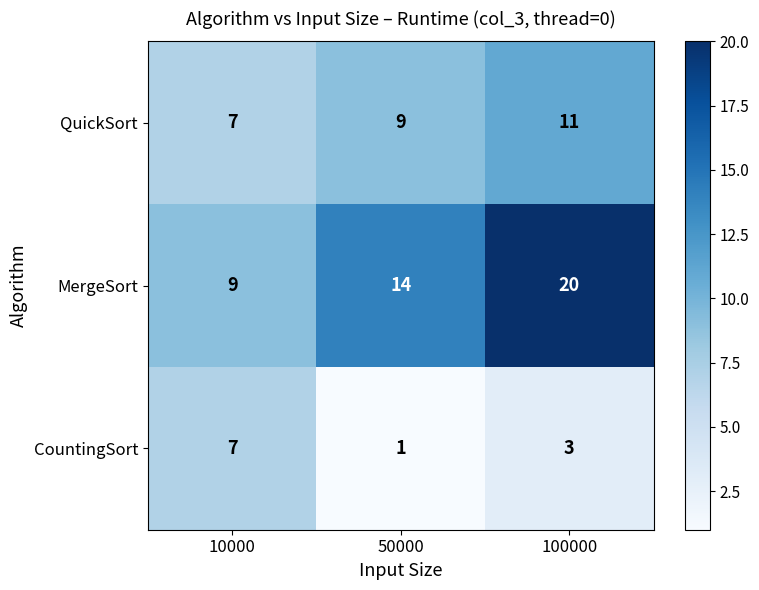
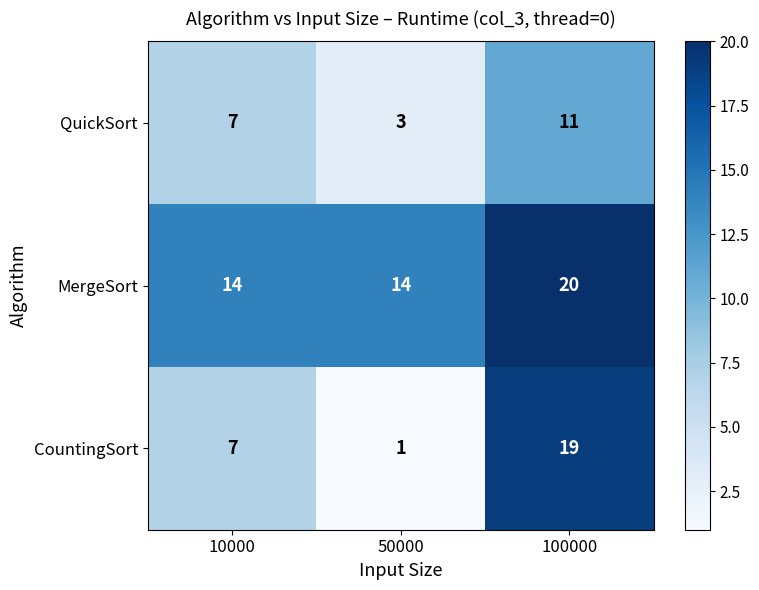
  {
    "QuickSort": {
      "10000": 7,
-     "50000": 9,
+     "50000": 3,
      "100000": 11
    },
    "MergeSort": {
-     "10000": 9,
+     "10000": 14,
      "50000": 14,
      "100000": 20
    },
    "CountingSort": {
      "10000": 7,
      "50000": 1,
-     "100000": 3
+     "100000": 19
    }
  }
